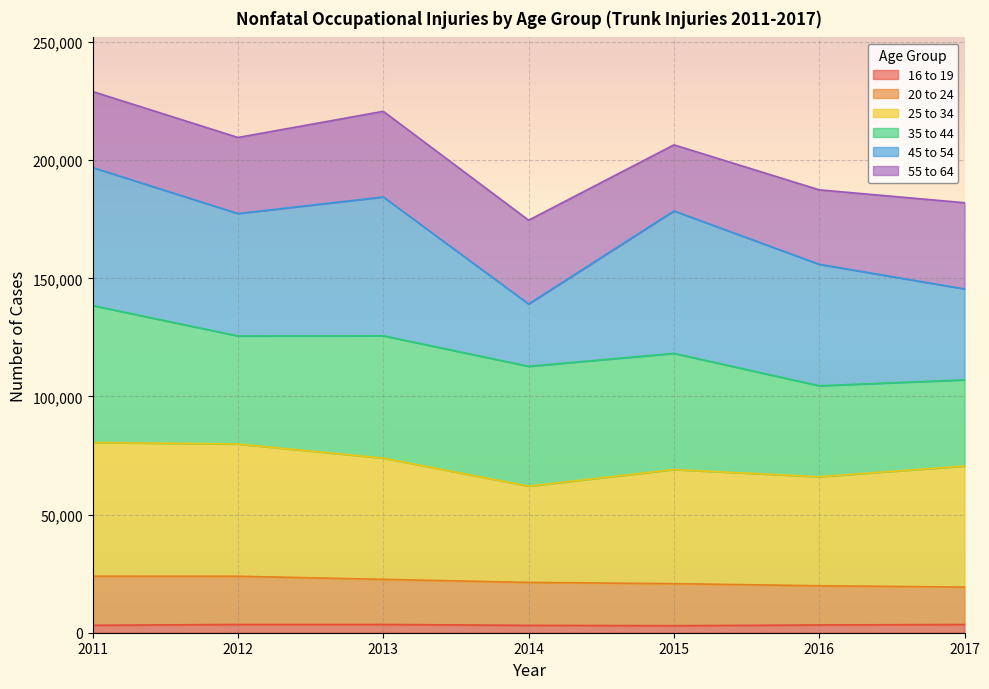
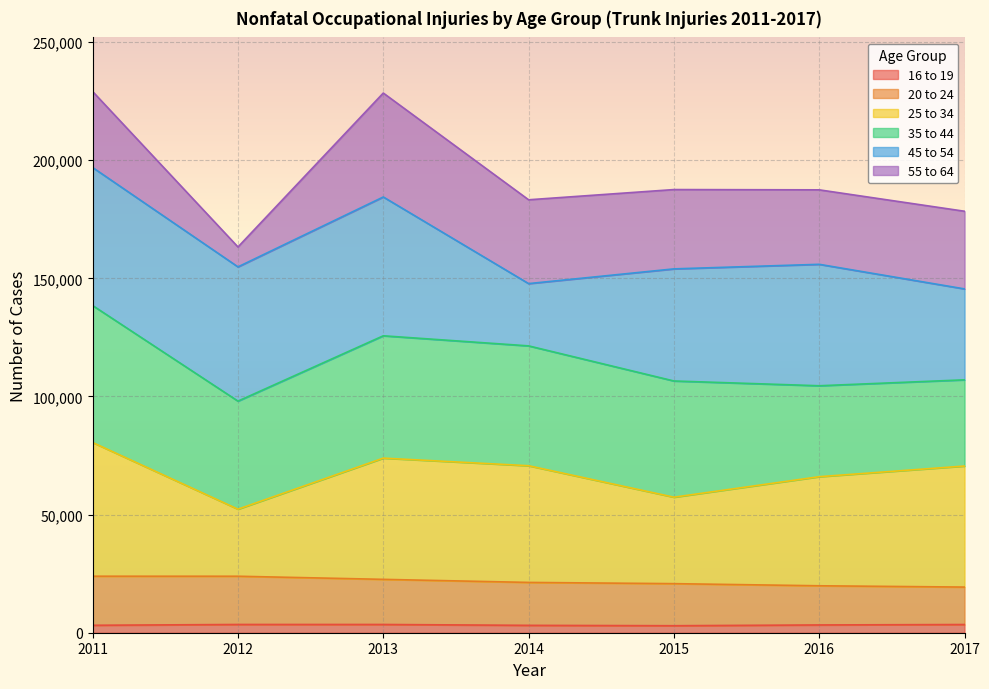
  {
    "25 to 34": {
      "2011": "57,000",
-     "2012": "56,000",
+     "2012": "28,000",
      "2013": "51,000",
-     "2014": "41,000",
-     "2015": "48,000",
+     "2014": "49,000",
+     "2015": "37,000",
      "2016": "46,000",
      "2017": "51,000"
    },
    "35 to 44": {
      "2011": "58,000",
      "2012": "46,000",
      "2013": "52,000",
      "2014": "51,000",
      "2015": "49,000",
      "2016": "38,000",
      "2017": "36,000"
    },
    "45 to 54": {
      "2011": "58,000",
-     "2012": "52,000",
+     "2012": "57,000",
      "2013": "59,000",
      "2014": "26,000",
-     "2015": "60,000",
+     "2015": "47,000",
      "2016": "51,000",
      "2017": "38,000"
    },
    "55 to 64": {
      "2011": "32,000",
-     "2012": "32,000",
-     "2013": "36,000",
+     "2012": "8,000",
+     "2013": "44,000",
      "2014": "35,000",
-     "2015": "28,000",
+     "2015": "34,000",
      "2016": "32,000",
-     "2017": "36,000"
+     "2017": "33,000"
    }
  }
